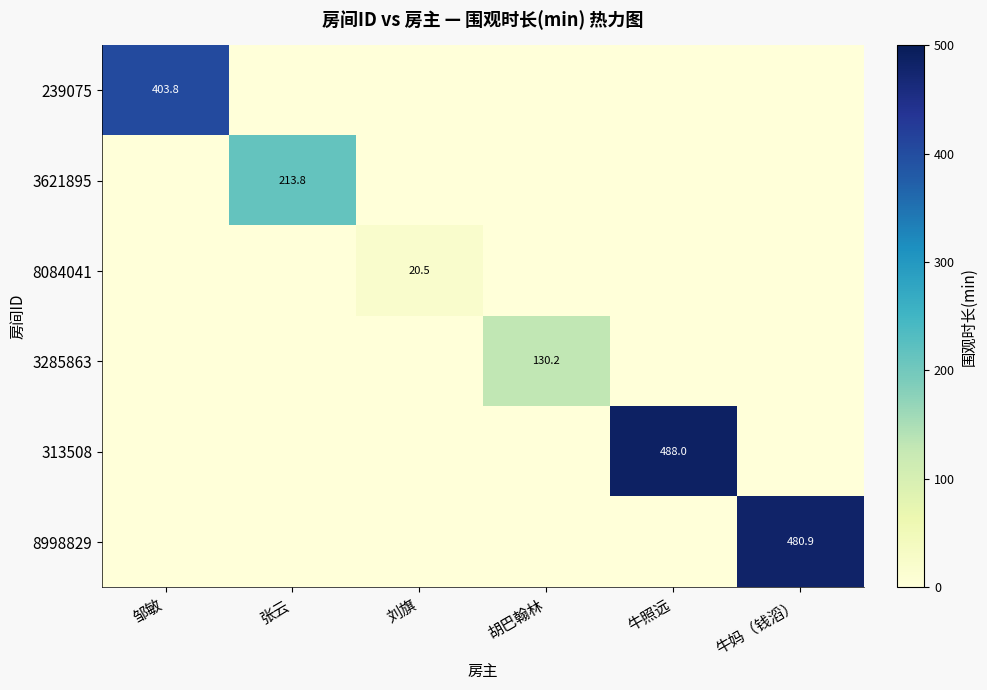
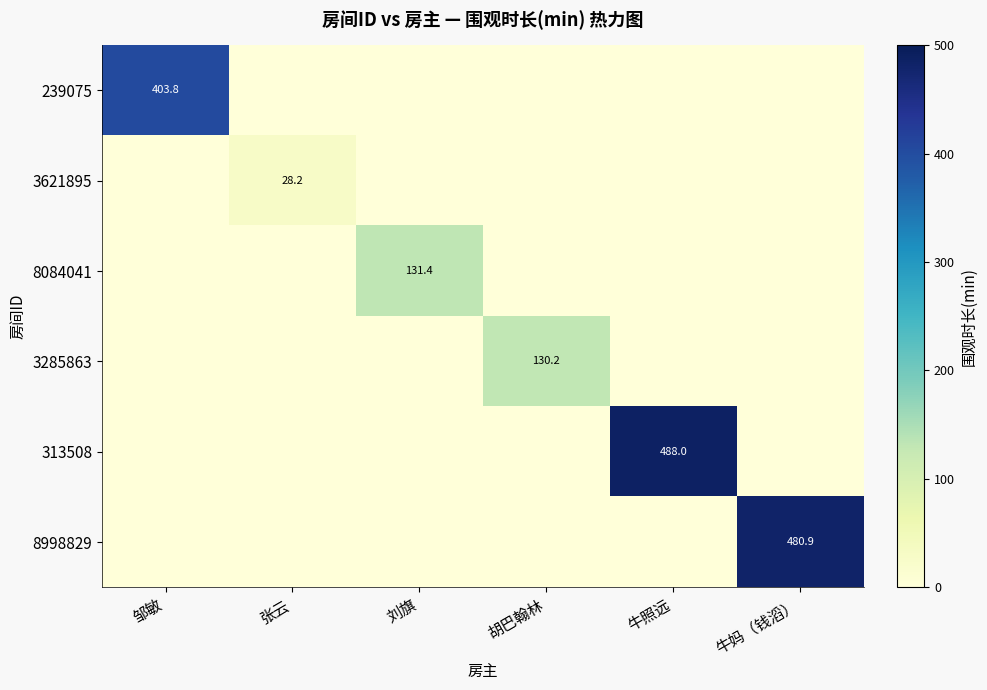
  {
    "239075": {
      "邹敏": 403.8
    },
    "3621895": {
-     "张云": 213.8
+     "张云": 28.2
    },
    "8084041": {
-     "刘旗": 20.5
+     "刘旗": 131.4
    },
    "3285863": {
      "胡巴翰林": 130.2
    },
    "313508": {
      "牛照远": 488.0
    },
    "8998829": {
      "牛妈（钱滔）": 480.9
    }
  }
